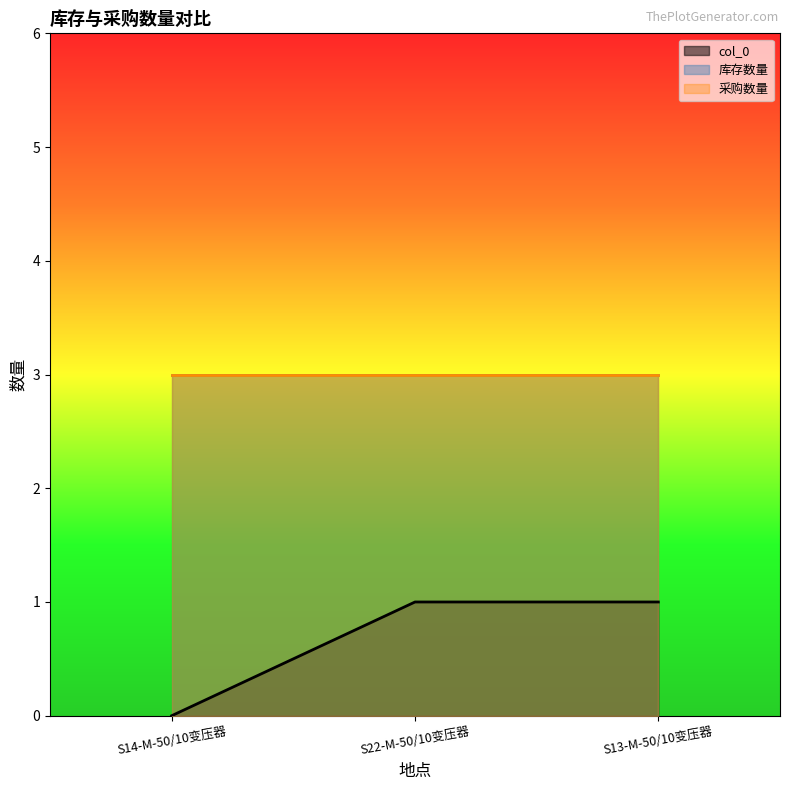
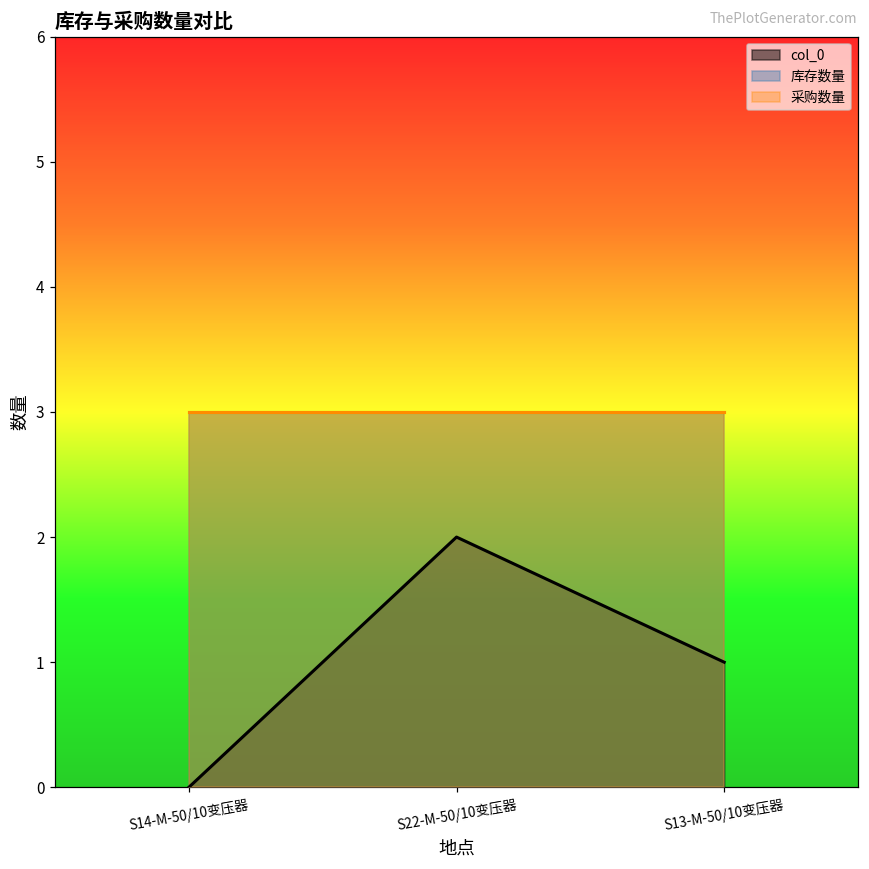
  {
    "col_0": {
      "S14-M-50/10变压器": 0,
-     "S22-M-50/10变压器": 1,
+     "S22-M-50/10变压器": 2,
      "S13-M-50/10变压器": 1
    },
    "采购数量": {
      "S14-M-50/10变压器": 3,
      "S22-M-50/10变压器": 3,
      "S13-M-50/10变压器": 3
    }
  }
